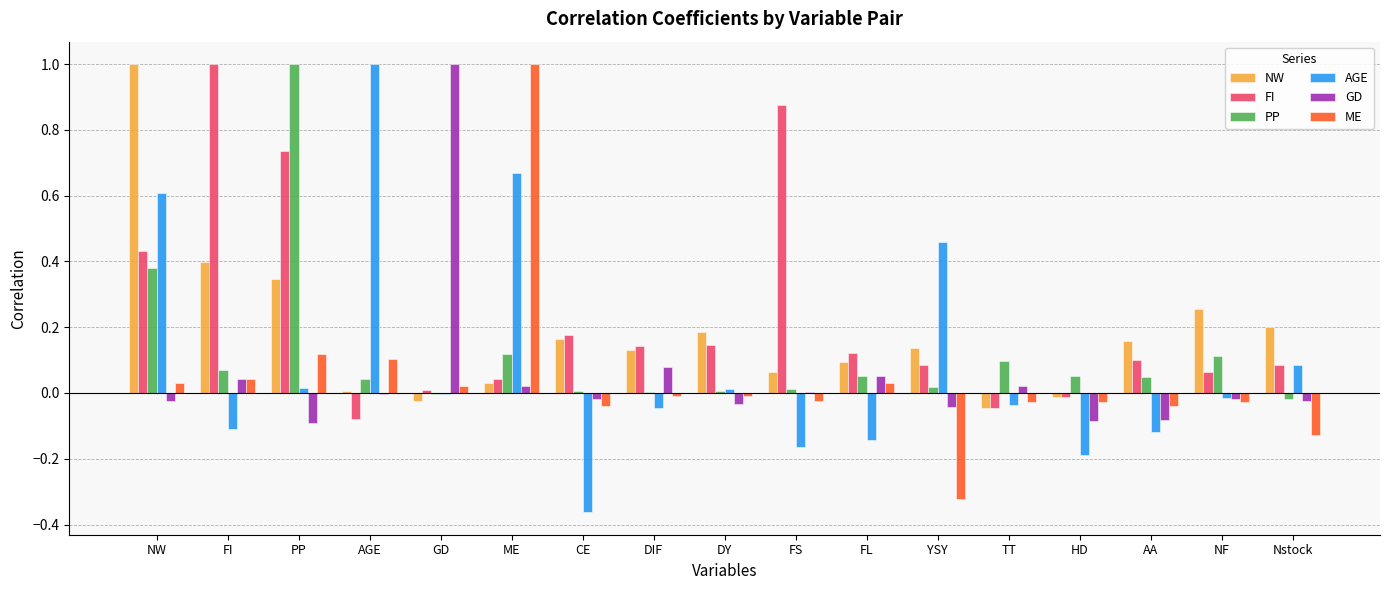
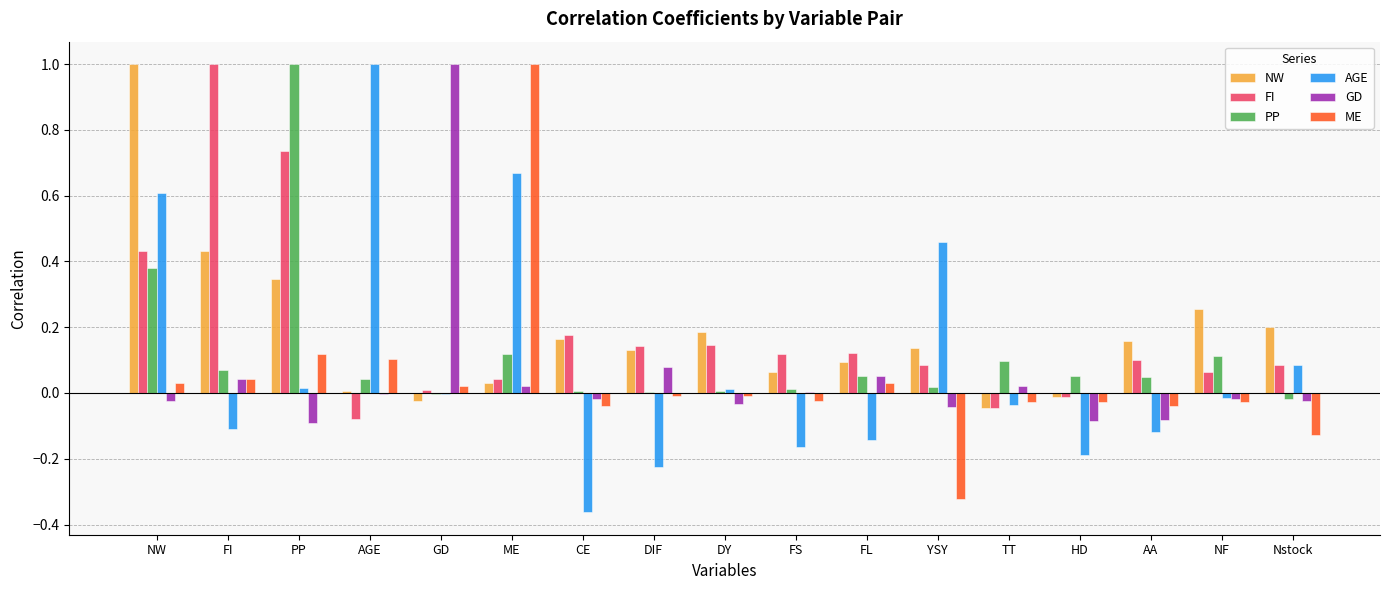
  {
    "NW": {
      "NW": 1.00,
-     "FI": 0.40,
+     "FI": 0.43,
      "PP": 0.35,
      "GD": -0.02,
      "ME": 0.03,
      "CE": 0.16,
      "DIF": 0.13,
      "DY": 0.18,
      "FS": 0.06,
      "FL": 0.09,
      "YSY": 0.14,
      "TT": -0.05,
      "HD": -0.01,
      "AA": 0.16,
      "NF": 0.26,
      "Nstock": 0.20
    },
    "FI": {
      "NW": 0.43,
      "FI": 1.00,
      "PP": 0.74,
      "AGE": -0.08,
      "GD": 0.01,
      "ME": 0.04,
      "CE": 0.18,
      "DIF": 0.14,
      "DY": 0.15,
-     "FS": 0.88,
+     "FS": 0.12,
      "FL": 0.12,
      "YSY": 0.09,
      "TT": -0.05,
      "HD": -0.01,
      "AA": 0.10,
      "NF": 0.06,
      "Nstock": 0.09
    },
    "PP": {
      "NW": 0.38,
      "FI": 0.07,
      "PP": 1.00,
      "AGE": 0.04,
      "ME": 0.12,
      "FS": 0.01,
      "FL": 0.05,
      "YSY": 0.02,
      "TT": 0.10,
      "HD": 0.05,
      "AA": 0.05,
      "NF": 0.11,
      "Nstock": -0.02
    },
    "AGE": {
      "NW": 0.61,
      "FI": -0.11,
      "PP": 0.02,
      "AGE": 1.00,
      "ME": 0.67,
      "CE": -0.36,
-     "DIF": -0.05,
+     "DIF": -0.22,
      "DY": 0.01,
      "FS": -0.16,
      "FL": -0.14,
      "YSY": 0.46,
      "TT": -0.04,
      "HD": -0.19,
      "AA": -0.12,
      "NF": -0.02,
      "Nstock": 0.09
    },
    "GD": {
      "NW": -0.02,
      "FI": 0.04,
      "PP": -0.09,
      "GD": 1.00,
      "ME": 0.02,
      "CE": -0.02,
      "DIF": 0.08,
      "DY": -0.03,
      "FL": 0.05,
      "YSY": -0.04,
      "TT": 0.02,
      "HD": -0.09,
      "AA": -0.08,
      "NF": -0.02,
      "Nstock": -0.02
    },
    "ME": {
      "NW": 0.03,
      "FI": 0.04,
      "PP": 0.12,
      "AGE": 0.10,
      "GD": 0.02,
      "ME": 1.00,
      "CE": -0.04,
      "DIF": -0.01,
      "DY": -0.01,
      "FS": -0.02,
      "FL": 0.03,
      "YSY": -0.32,
      "TT": -0.03,
      "HD": -0.03,
      "AA": -0.04,
      "NF": -0.03,
      "Nstock": -0.13
    }
  }
